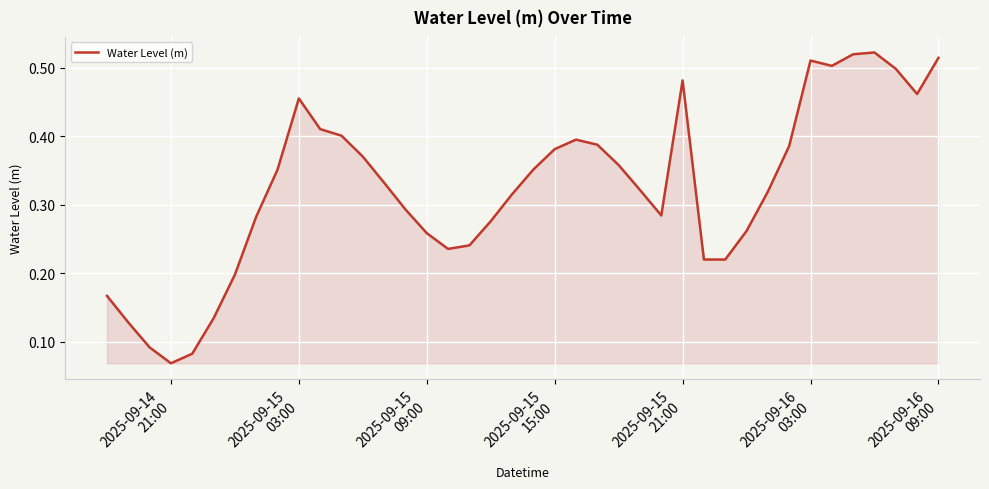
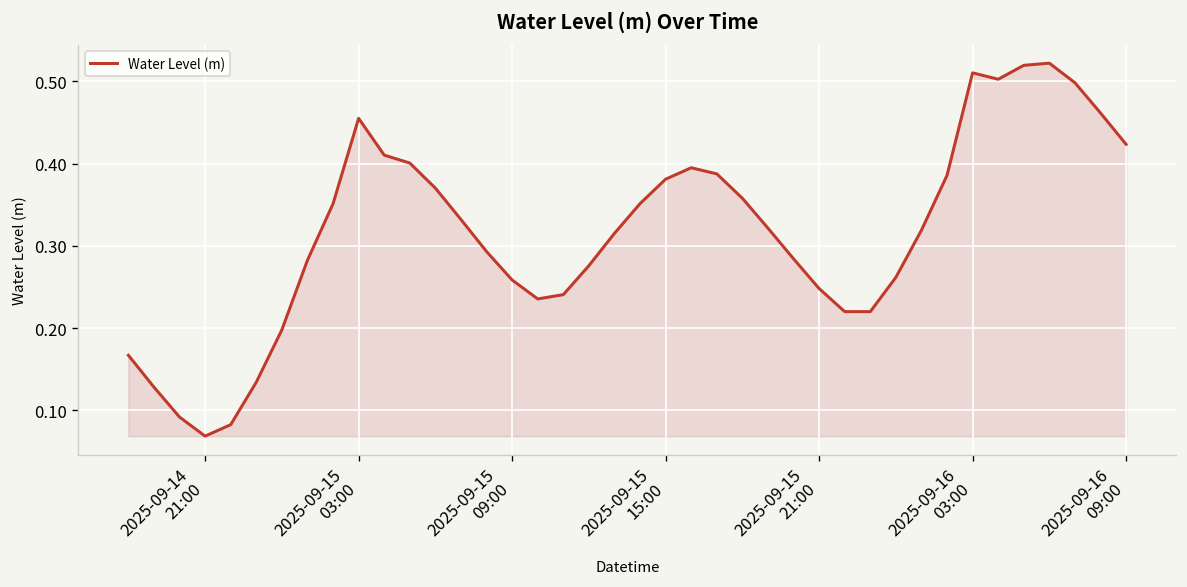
  {
    "2025-09-14 21:00": 0.07,
    "2025-09-15 03:00": 0.46,
    "2025-09-15 09:00": 0.26,
    "2025-09-15 15:00": 0.38,
-   "2025-09-15 21:00": 0.48,
+   "2025-09-15 21:00": 0.25,
    "2025-09-16 03:00": 0.51,
-   "2025-09-16 09:00": 0.51
+   "2025-09-16 09:00": 0.42
  }
